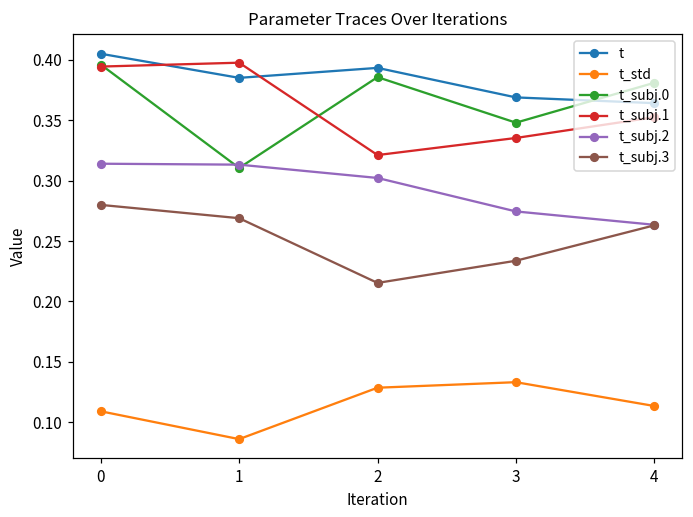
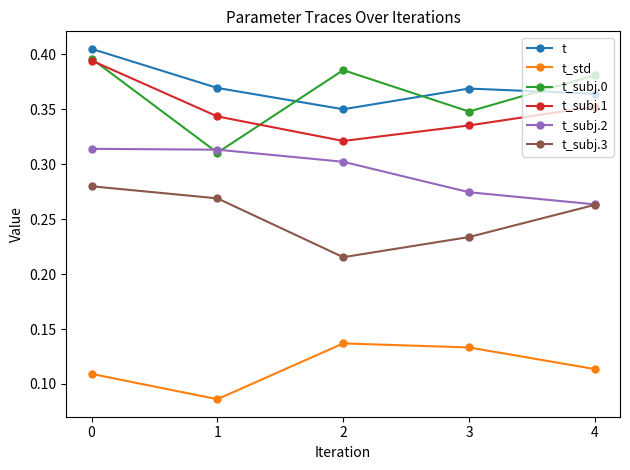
  {
    "t": {
      "0": 0.405,
-     "1": 0.385,
-     "2": 0.393,
+     "1": 0.369,
+     "2": 0.350,
      "3": 0.369
    },
    "t_std": {
      "0": 0.109,
      "1": 0.086,
-     "2": 0.129,
+     "2": 0.137,
      "3": 0.133,
      "4": 0.114
    },
    "t_subj.0": {
      "1": 0.310,
      "2": 0.386,
      "3": 0.348
    },
    "t_subj.1": {
-     "1": 0.398,
+     "1": 0.343,
      "2": 0.321,
      "3": 0.335
    },
    "t_subj.2": {
      "0": 0.314,
      "1": 0.313,
      "2": 0.302,
      "3": 0.274
    },
    "t_subj.3": {
      "0": 0.280,
      "1": 0.269,
      "2": 0.215,
      "3": 0.234
    }
  }
